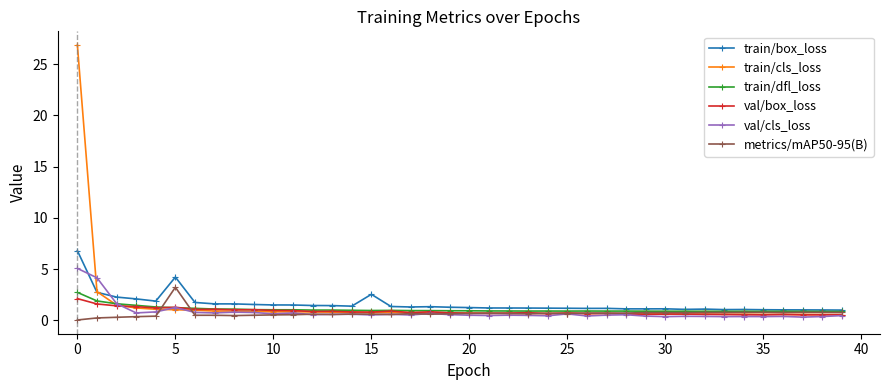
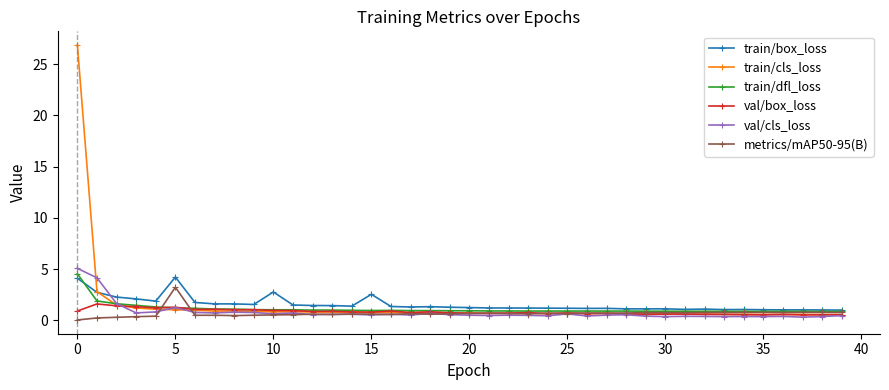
  {
    "train/box_loss": {
-     "0": 6.8,
+     "0": 4.1,
      "5": 4.2,
-     "10": 1.5,
+     "10": 2.8,
      "15": 2.5,
      "20": 1.2,
      "25": 1.2
    },
    "train/cls_loss": {
      "0": 26.9
    },
    "train/dfl_loss": {
-     "0": 2.7
+     "0": 4.6
    },
    "val/box_loss": {
-     "0": 2.1
+     "0": 0.9
    },
    "val/cls_loss": {
      "0": 5.1
    },
    "metrics/mAP50-95(B)": {
      "0": 0.0,
      "5": 3.2
    }
  }
